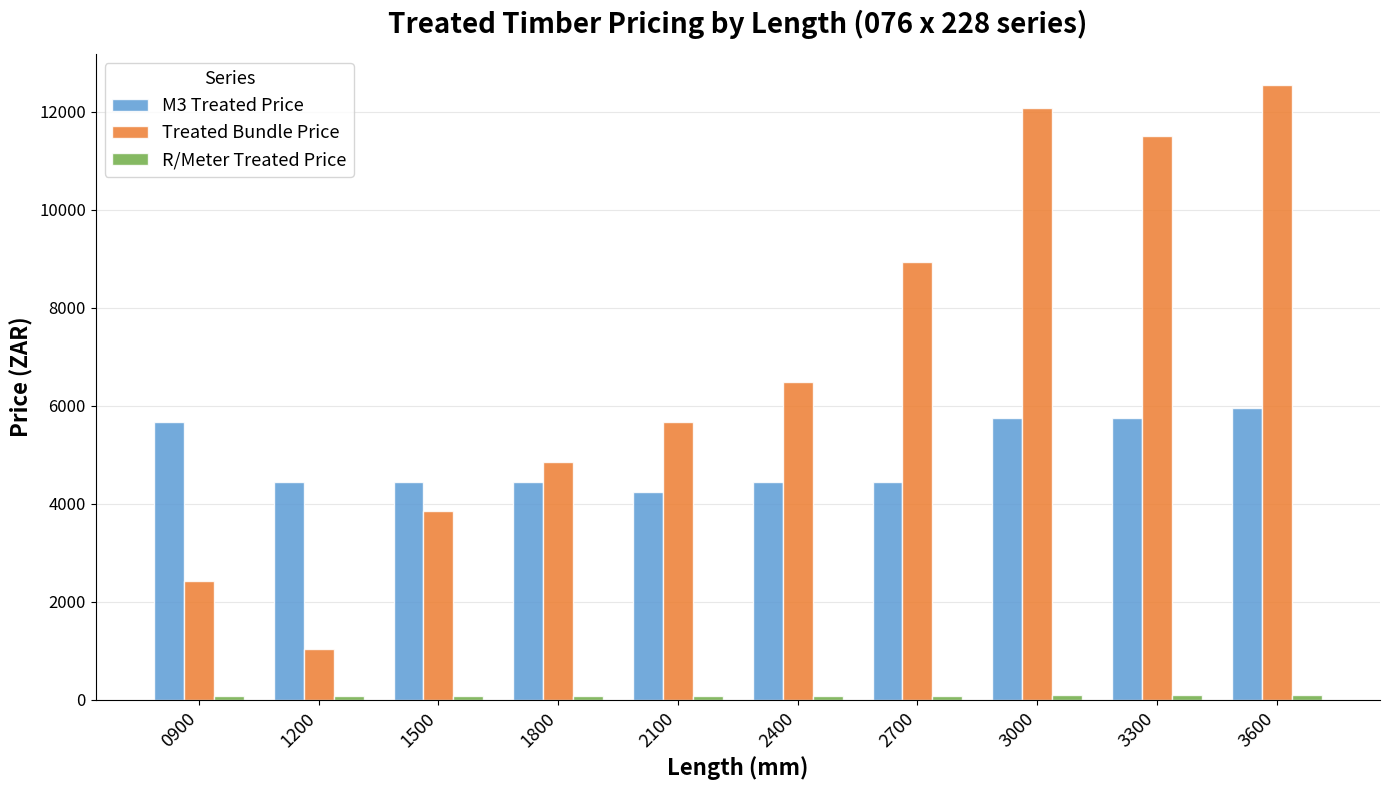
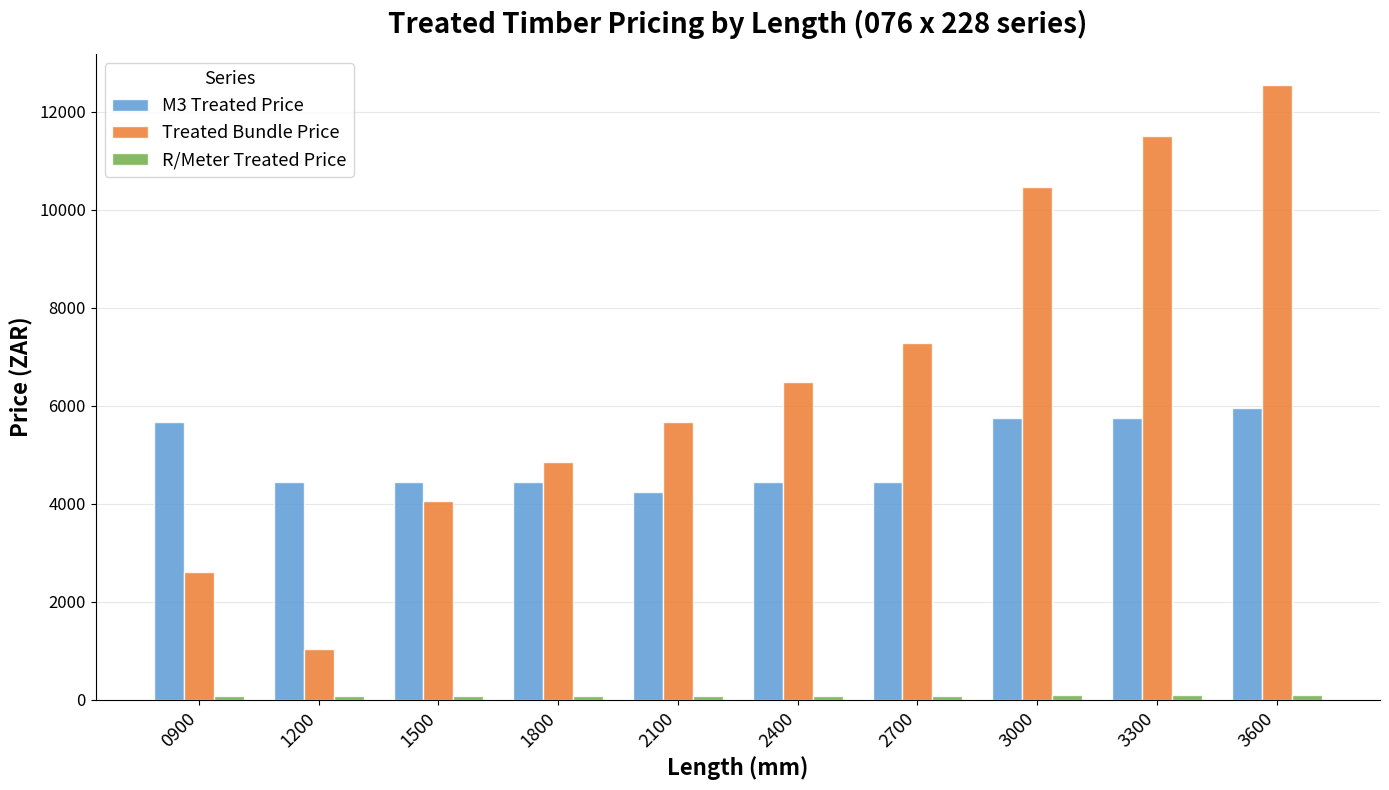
  {
    "M3 Treated Price": {
      "0900": 5700,
      "1200": 4500,
      "1500": 4500,
      "1800": 4500,
      "2100": 4200,
      "2400": 4500,
      "2700": 4500,
      "3000": 5800,
      "3300": 5800,
      "3600": 6000
    },
    "Treated Bundle Price": {
-     "0900": 2400,
+     "0900": 2600,
      "1200": 1000,
-     "1500": 3900,
+     "1500": 4000,
      "1800": 4900,
      "2100": 5700,
      "2400": 6500,
-     "2700": 8900,
-     "3000": 12100,
+     "2700": 7300,
+     "3000": 10500,
      "3300": 11500,
      "3600": 12600
    },
    "R/Meter Treated Price": {
      "0900": 100,
      "1200": 100,
      "1500": 100,
      "1800": 100,
      "2100": 100,
      "2400": 100,
      "2700": 100,
      "3000": 100,
      "3300": 100,
      "3600": 100
    }
  }
